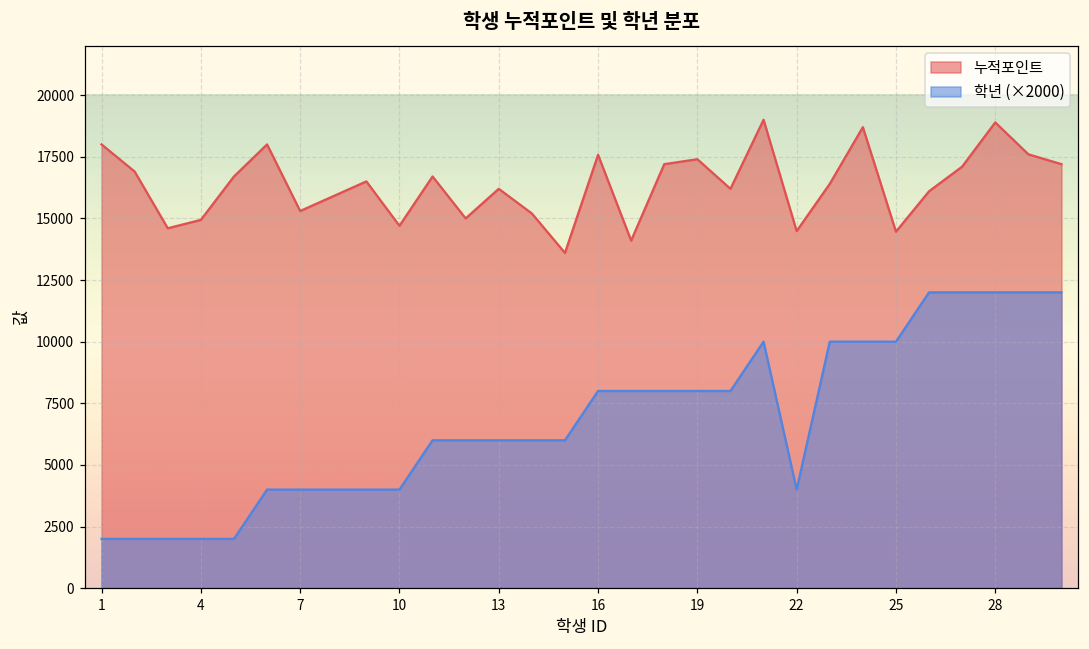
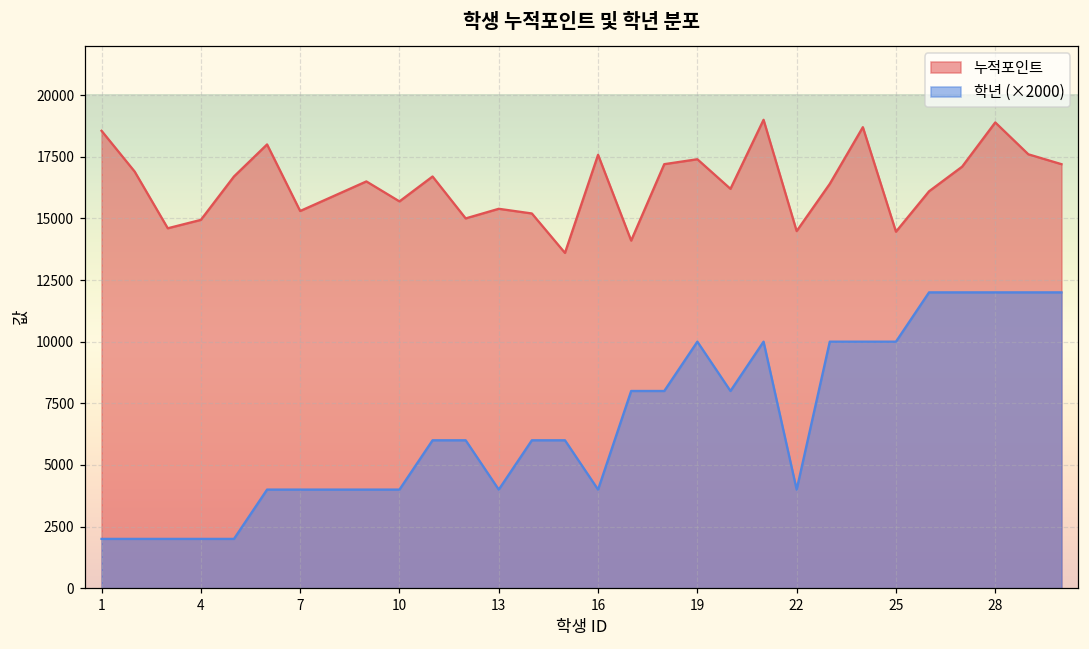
  {
    "누적포인트": {
-     "1": 18000,
+     "1": 18600,
      "4": 14900,
      "7": 15300,
-     "10": 14700,
-     "13": 16200,
+     "10": 15700,
+     "13": 15400,
      "16": 17600,
      "19": 17400,
      "22": 14500,
      "25": 14500,
      "28": 18900
    },
    "학년 (×2000)": {
      "1": 2000,
      "4": 2000,
      "7": 4000,
      "10": 4000,
-     "13": 6000,
-     "16": 8000,
-     "19": 8000,
+     "13": 4000,
+     "16": 4000,
+     "19": 10000,
      "22": 4000,
      "25": 10000,
      "28": 12000
    }
  }
